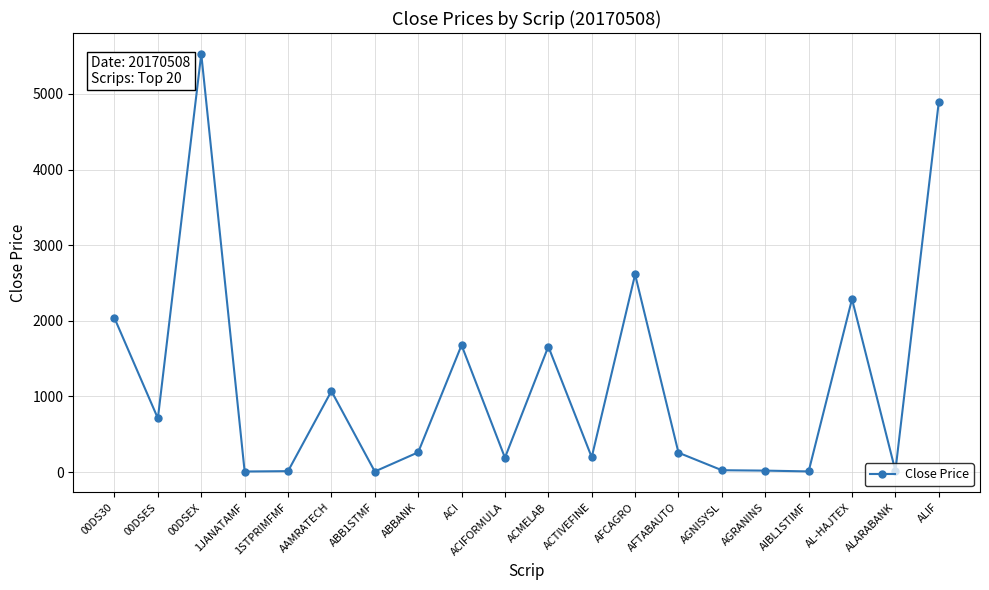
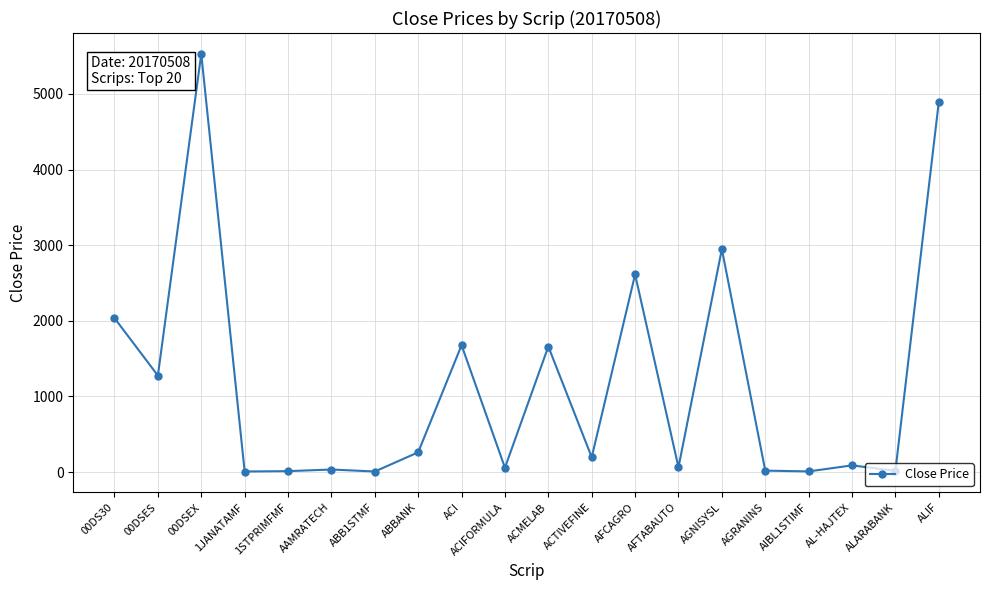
  {
    "00DS30": 2000,
-   "00DSES": 700,
+   "00DSES": 1300,
    "1JANATAMF": 0,
    "1STPRIMFMF": 0,
-   "AAMRATECH": 1100,
+   "AAMRATECH": 0,
    "ABB1STMF": 0,
    "ABBANK": 300,
    "ACI": 1700,
-   "ACIFORMULA": 200,
+   "ACIFORMULA": 100,
    "ACMELAB": 1700,
    "ACTIVEFINE": 200,
    "AFCAGRO": 2600,
-   "AFTABAUTO": 300,
-   "AGNISYSL": 0,
+   "AFTABAUTO": 100,
+   "AGNISYSL": 2900,
    "AGRANINS": 0,
    "AIBL1STIMF": 0,
-   "AL-HAJTEX": 2300,
+   "AL-HAJTEX": 100,
    "ALIF": 4900
  }
